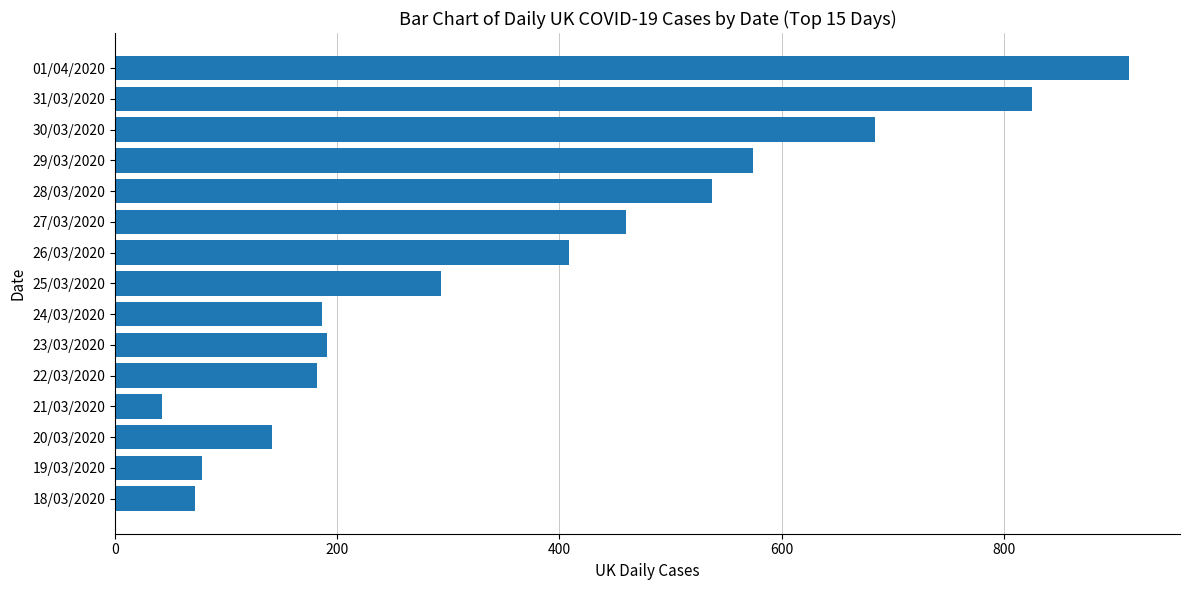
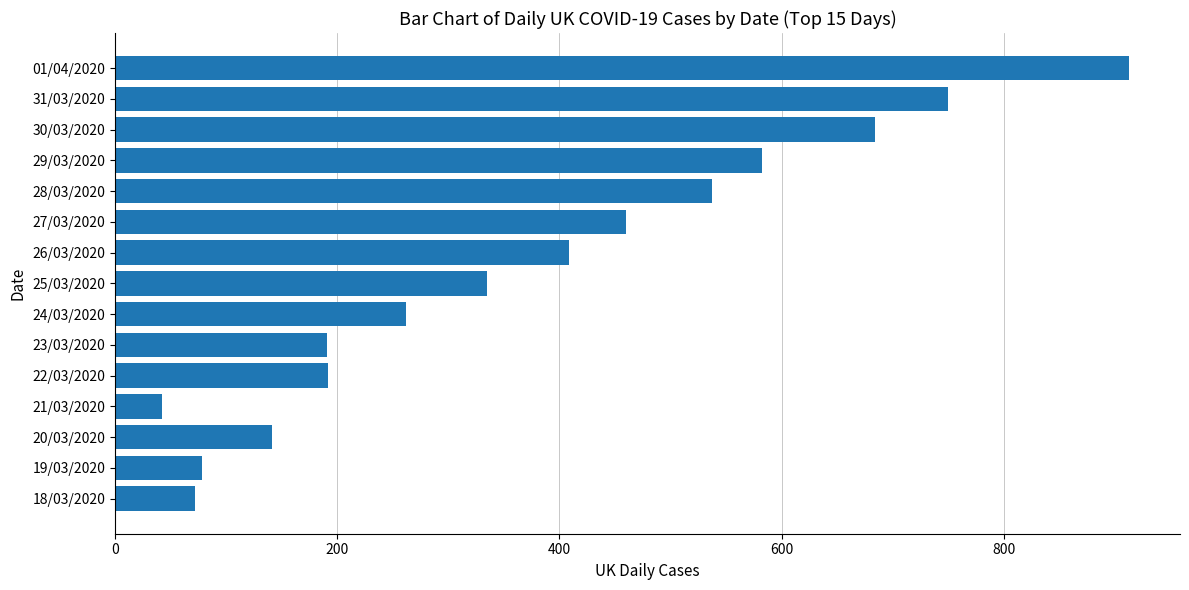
  {
    "01/04/2020": 913,
-   "31/03/2020": 825,
+   "31/03/2020": 750,
    "30/03/2020": 684,
-   "29/03/2020": 574,
+   "29/03/2020": 582,
    "28/03/2020": 537,
    "27/03/2020": 460,
    "26/03/2020": 409,
-   "25/03/2020": 293,
-   "24/03/2020": 186,
+   "25/03/2020": 335,
+   "24/03/2020": 262,
    "23/03/2020": 191,
-   "22/03/2020": 182,
+   "22/03/2020": 192,
    "21/03/2020": 42,
    "20/03/2020": 141,
    "19/03/2020": 78,
    "18/03/2020": 72
  }
